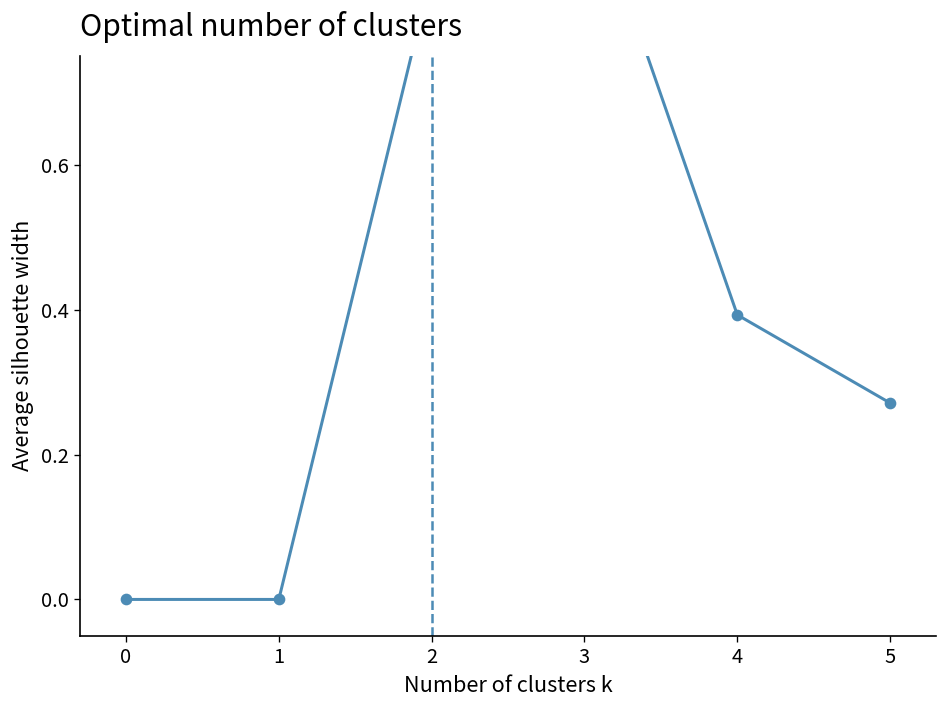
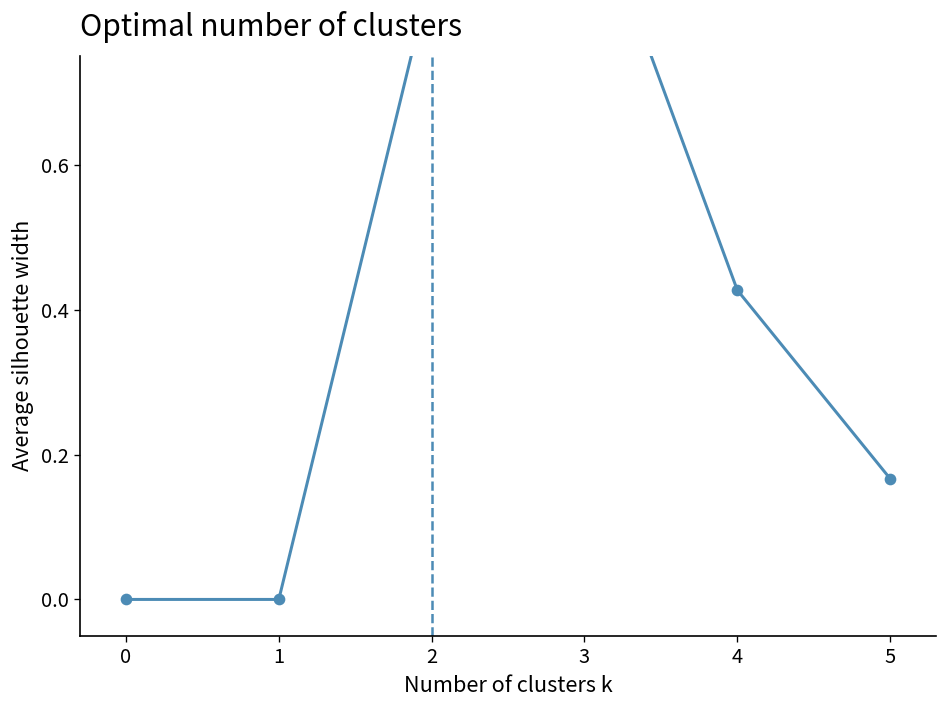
  {
    "0": 0.00,
    "1": 0.00,
-   "4": 0.39,
-   "5": 0.27
+   "4": 0.43,
+   "5": 0.17
  }
